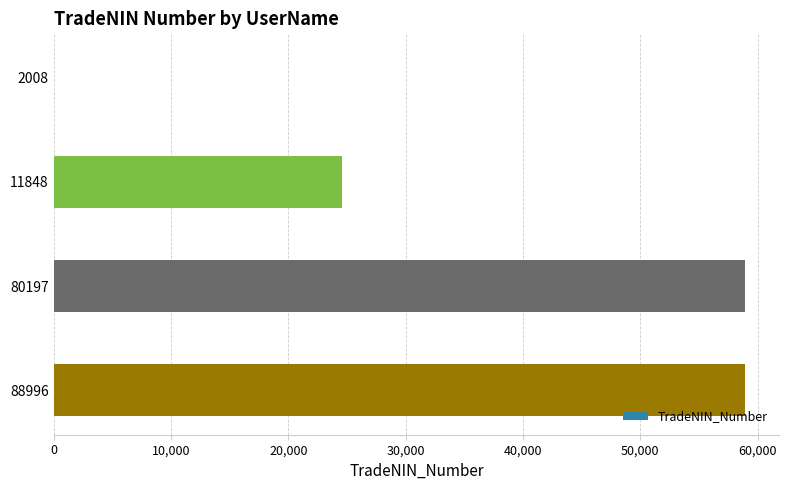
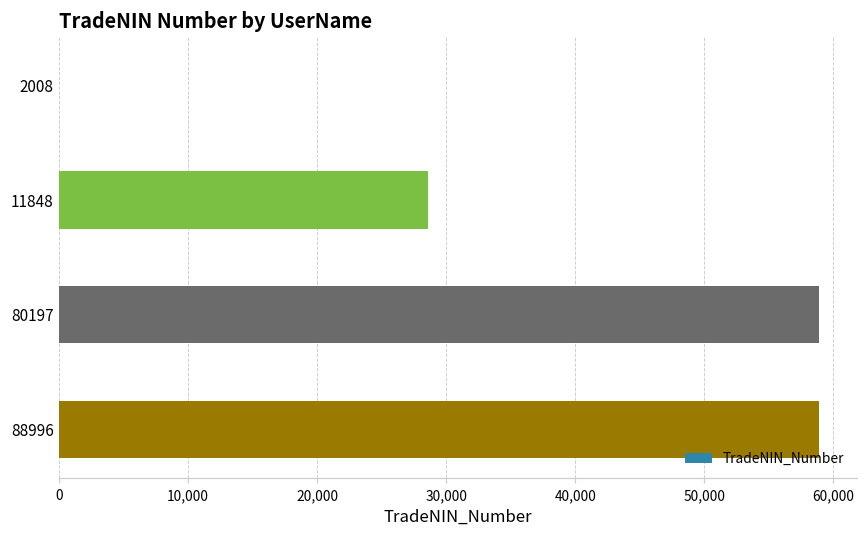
  {
    "2008": "0",
-   "11848": "24,600",
+   "11848": "28,600",
    "80197": "58,900",
    "88996": "58,900"
  }
